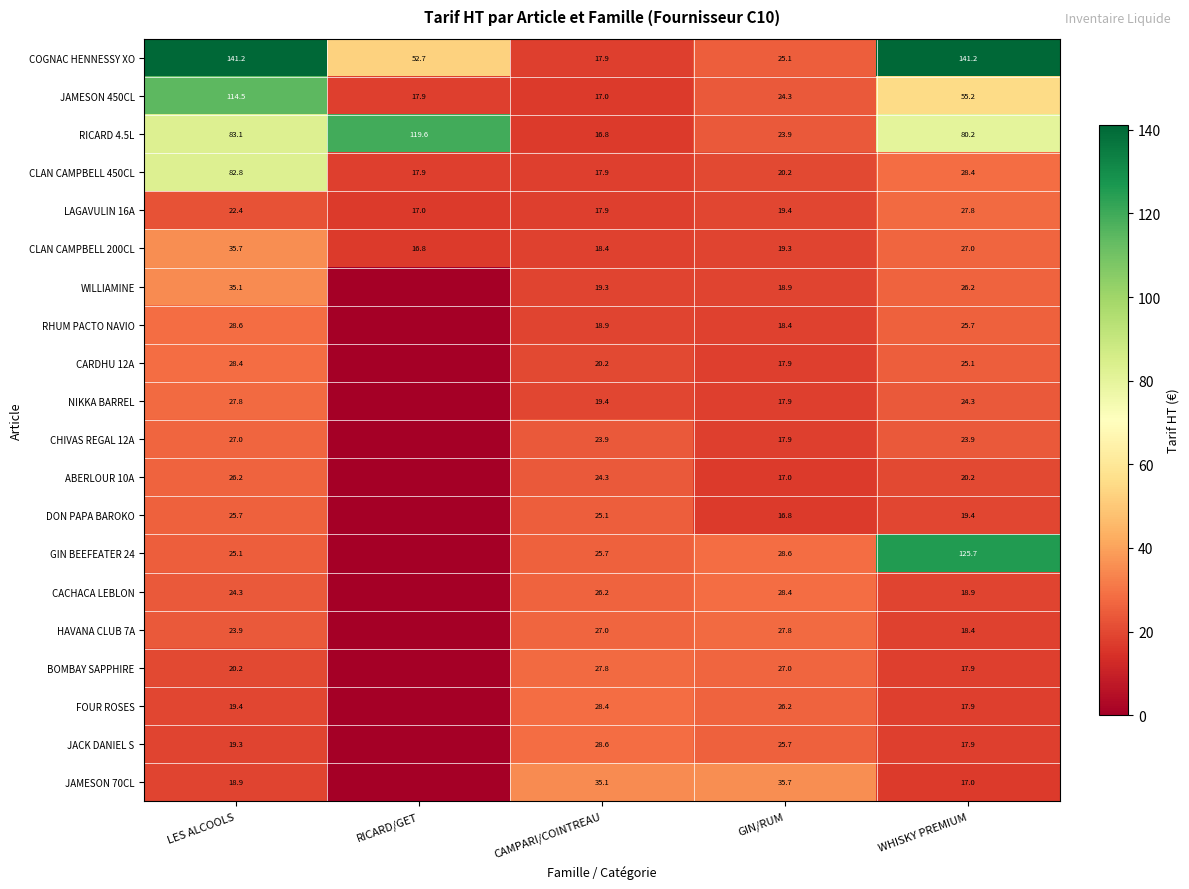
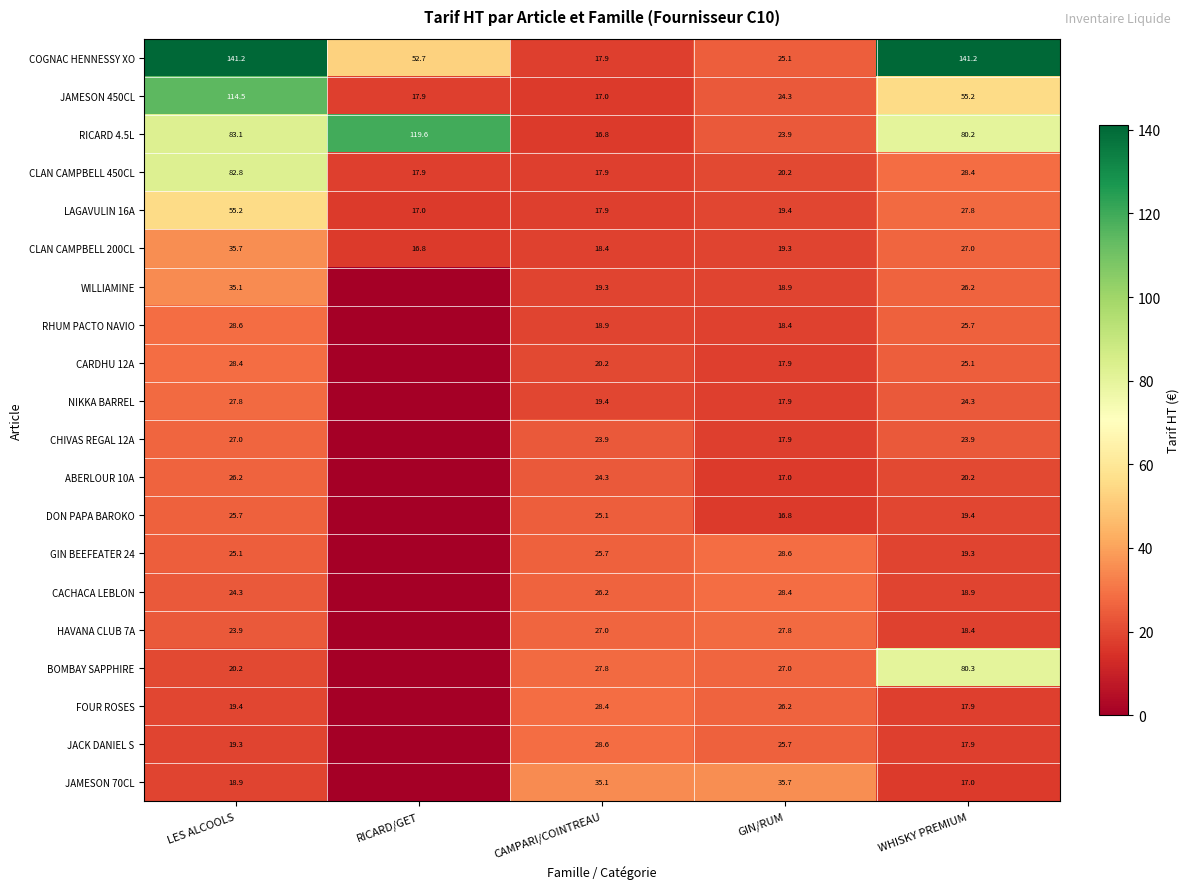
  {
    "COGNAC HENNESSY XO": {
      "LES ALCOOLS": 141.2,
      "RICARD/GET": 52.7,
      "CAMPARI/COINTREAU": 17.9,
      "GIN/RUM": 25.1,
      "WHISKY PREMIUM": 141.2
    },
    "JAMESON 450CL": {
      "LES ALCOOLS": 114.5,
      "RICARD/GET": 17.9,
      "CAMPARI/COINTREAU": 17.0,
      "GIN/RUM": 24.3,
      "WHISKY PREMIUM": 55.2
    },
    "RICARD 4.5L": {
      "LES ALCOOLS": 83.1,
      "RICARD/GET": 119.6,
      "CAMPARI/COINTREAU": 16.8,
      "GIN/RUM": 23.9,
      "WHISKY PREMIUM": 80.2
    },
    "CLAN CAMPBELL 450CL": {
      "LES ALCOOLS": 82.8,
      "RICARD/GET": 17.9,
      "CAMPARI/COINTREAU": 17.9,
      "GIN/RUM": 20.2,
      "WHISKY PREMIUM": 28.4
    },
    "LAGAVULIN 16A": {
-     "LES ALCOOLS": 22.4,
+     "LES ALCOOLS": 55.2,
      "RICARD/GET": 17.0,
      "CAMPARI/COINTREAU": 17.9,
      "GIN/RUM": 19.4,
      "WHISKY PREMIUM": 27.8
    },
    "CLAN CAMPBELL 200CL": {
      "LES ALCOOLS": 35.7,
      "RICARD/GET": 16.8,
      "CAMPARI/COINTREAU": 18.4,
      "GIN/RUM": 19.3,
      "WHISKY PREMIUM": 27.0
    },
    "WILLIAMINE": {
      "LES ALCOOLS": 35.1,
      "CAMPARI/COINTREAU": 19.3,
      "GIN/RUM": 18.9,
      "WHISKY PREMIUM": 26.2
    },
    "RHUM PACTO NAVIO": {
      "LES ALCOOLS": 28.6,
      "CAMPARI/COINTREAU": 18.9,
      "GIN/RUM": 18.4,
      "WHISKY PREMIUM": 25.7
    },
    "CARDHU 12A": {
      "LES ALCOOLS": 28.4,
      "CAMPARI/COINTREAU": 20.2,
      "GIN/RUM": 17.9,
      "WHISKY PREMIUM": 25.1
    },
    "NIKKA BARREL": {
      "LES ALCOOLS": 27.8,
      "CAMPARI/COINTREAU": 19.4,
      "GIN/RUM": 17.9,
      "WHISKY PREMIUM": 24.3
    },
    "CHIVAS REGAL 12A": {
      "LES ALCOOLS": 27.0,
      "CAMPARI/COINTREAU": 23.9,
      "GIN/RUM": 17.9,
      "WHISKY PREMIUM": 23.9
    },
    "ABERLOUR 10A": {
      "LES ALCOOLS": 26.2,
      "CAMPARI/COINTREAU": 24.3,
      "GIN/RUM": 17.0,
      "WHISKY PREMIUM": 20.2
    },
    "DON PAPA BAROKO": {
      "LES ALCOOLS": 25.7,
      "CAMPARI/COINTREAU": 25.1,
      "GIN/RUM": 16.8,
      "WHISKY PREMIUM": 19.4
    },
    "GIN BEEFEATER 24": {
      "LES ALCOOLS": 25.1,
      "CAMPARI/COINTREAU": 25.7,
      "GIN/RUM": 28.6,
-     "WHISKY PREMIUM": 125.7
+     "WHISKY PREMIUM": 19.3
    },
    "CACHACA LEBLON": {
      "LES ALCOOLS": 24.3,
      "CAMPARI/COINTREAU": 26.2,
      "GIN/RUM": 28.4,
      "WHISKY PREMIUM": 18.9
    },
    "HAVANA CLUB 7A": {
      "LES ALCOOLS": 23.9,
      "CAMPARI/COINTREAU": 27.0,
      "GIN/RUM": 27.8,
      "WHISKY PREMIUM": 18.4
    },
    "BOMBAY SAPPHIRE": {
      "LES ALCOOLS": 20.2,
      "CAMPARI/COINTREAU": 27.8,
      "GIN/RUM": 27.0,
-     "WHISKY PREMIUM": 17.9
+     "WHISKY PREMIUM": 80.3
    },
    "FOUR ROSES": {
      "LES ALCOOLS": 19.4,
      "CAMPARI/COINTREAU": 28.4,
      "GIN/RUM": 26.2,
      "WHISKY PREMIUM": 17.9
    },
    "JACK DANIEL S": {
      "LES ALCOOLS": 19.3,
      "CAMPARI/COINTREAU": 28.6,
      "GIN/RUM": 25.7,
      "WHISKY PREMIUM": 17.9
    },
    "JAMESON 70CL": {
      "LES ALCOOLS": 18.9,
      "CAMPARI/COINTREAU": 35.1,
      "GIN/RUM": 35.7,
      "WHISKY PREMIUM": 17.0
    }
  }
